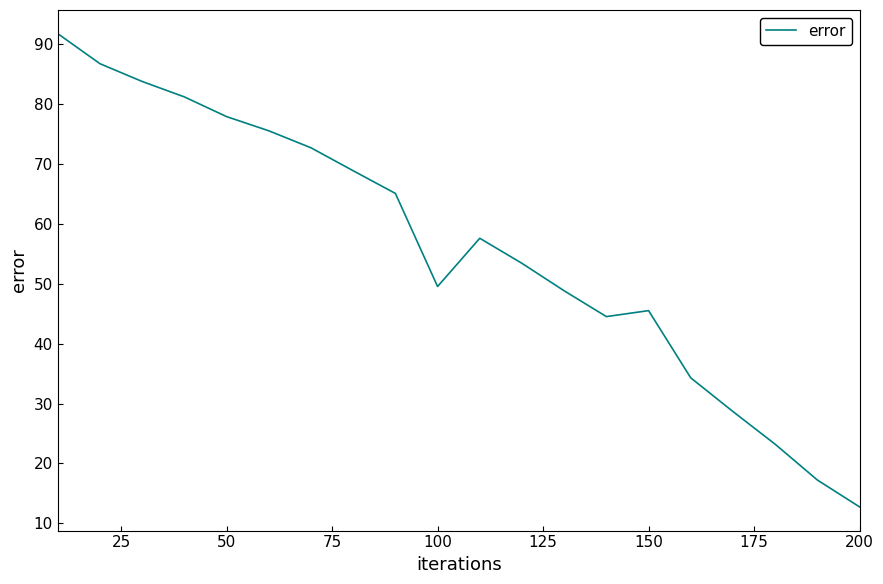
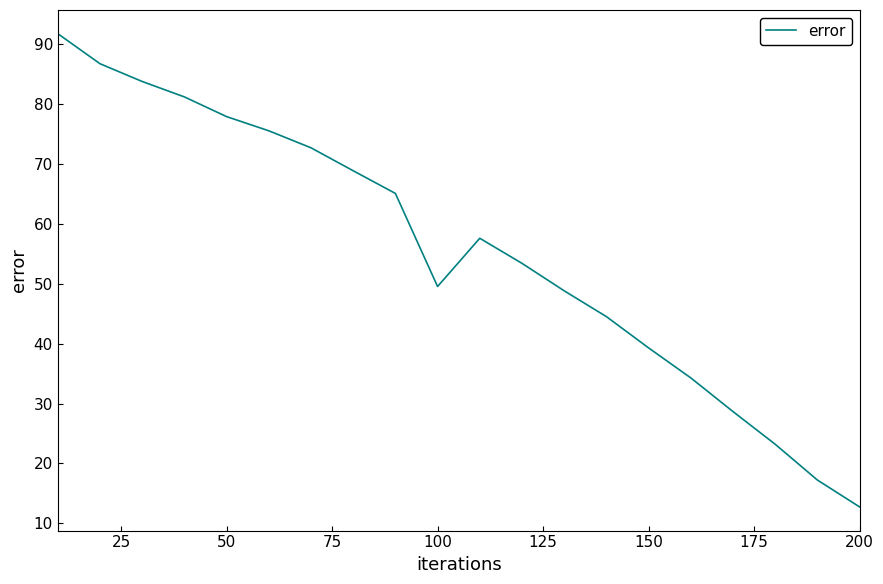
  {
    "50": 78,
    "100": 50,
-   "150": 46,
+   "150": 39,
    "200": 13
  }
